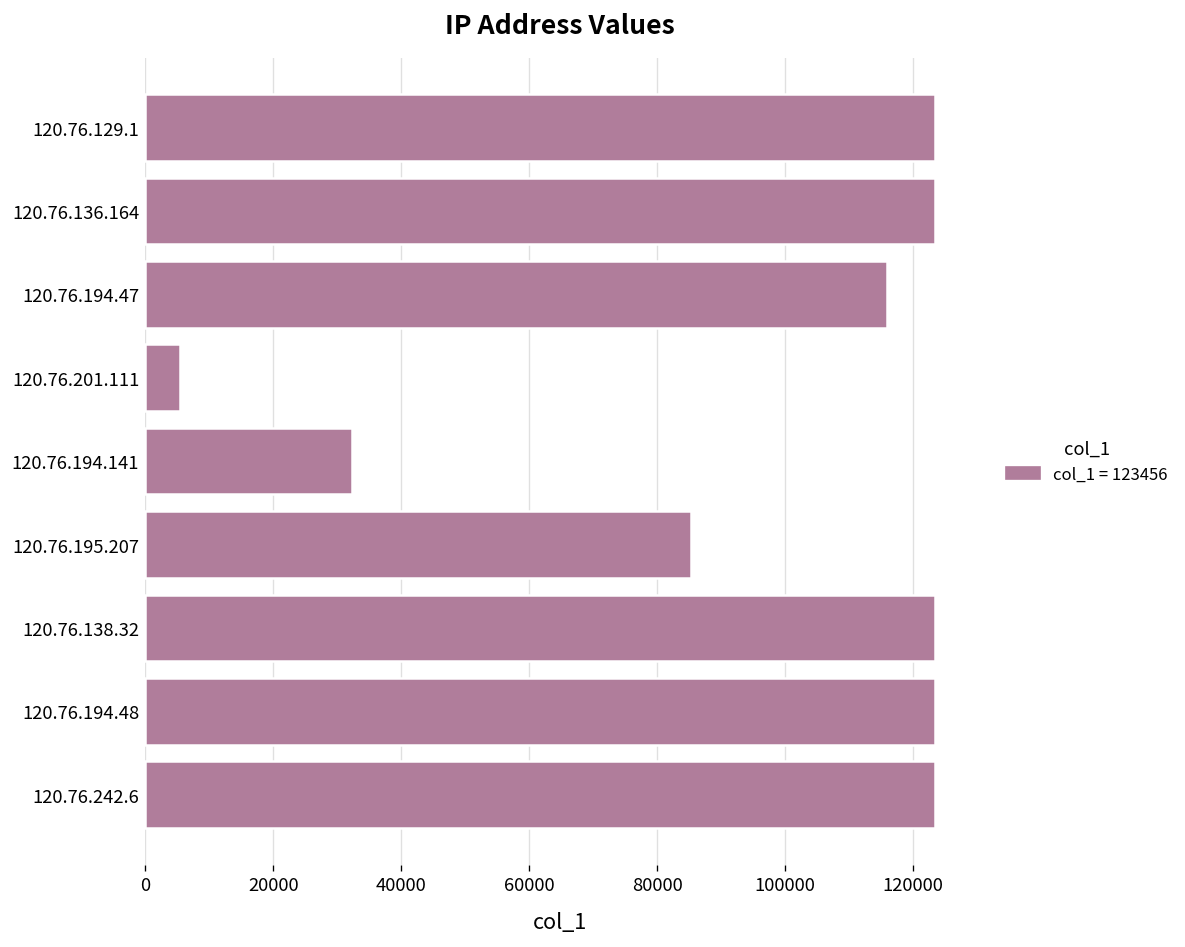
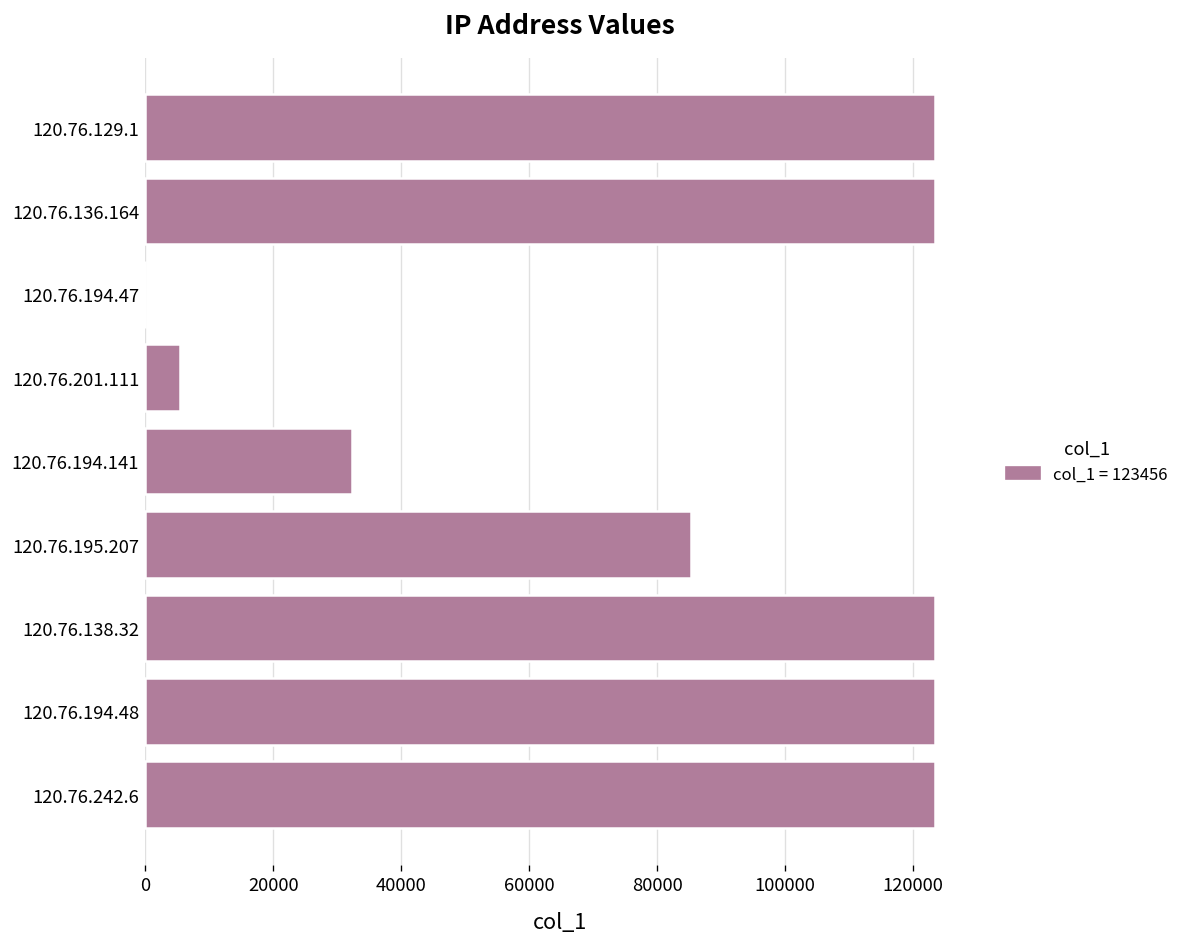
  {
    "120.76.129.1": 123000,
    "120.76.136.164": 123000,
-   "120.76.194.47": 116000,
+   "120.76.194.47": 0,
    "120.76.201.111": 5000,
    "120.76.194.141": 32000,
    "120.76.195.207": 85000,
    "120.76.138.32": 123000,
    "120.76.194.48": 123000,
    "120.76.242.6": 123000
  }
